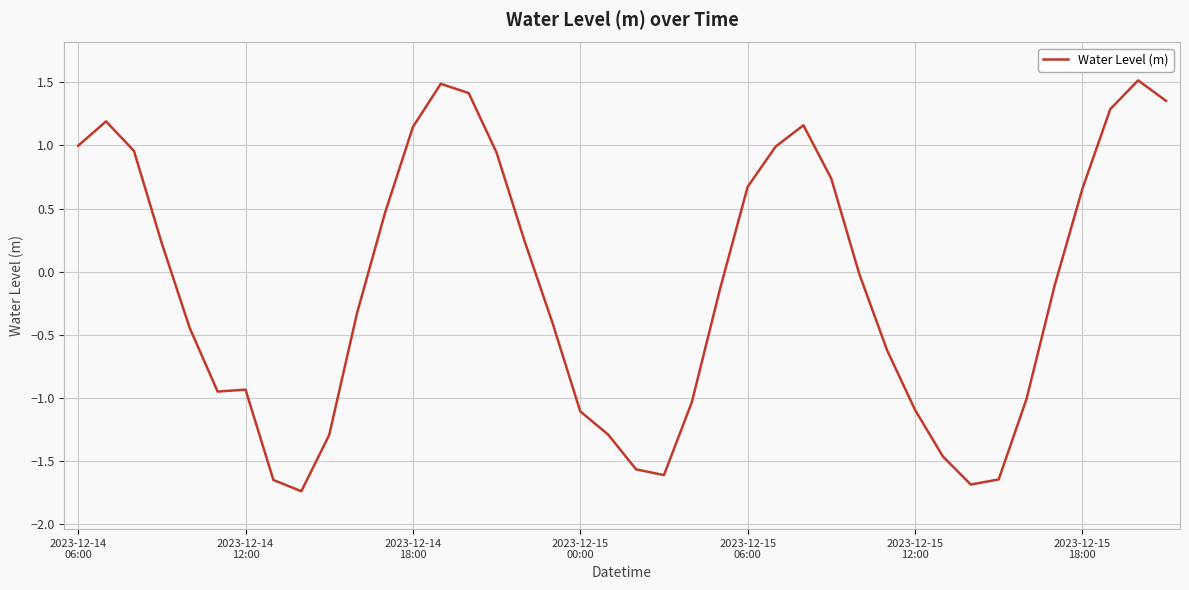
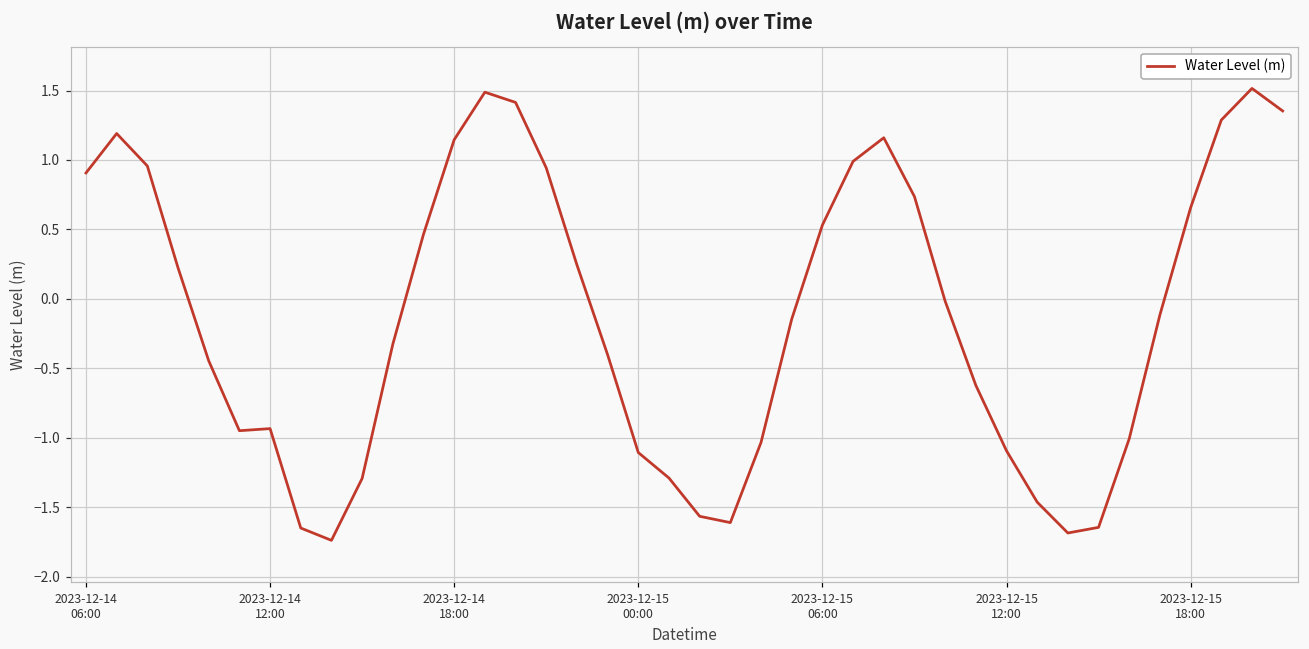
  {
-   "2023-12-14 06:00": 1.00,
+   "2023-12-14 06:00": 0.91,
    "2023-12-14 12:00": -0.93,
    "2023-12-14 18:00": 1.15,
    "2023-12-15 00:00": -1.11,
-   "2023-12-15 06:00": 0.67,
+   "2023-12-15 06:00": 0.53,
    "2023-12-15 12:00": -1.09,
    "2023-12-15 18:00": 0.66
  }
